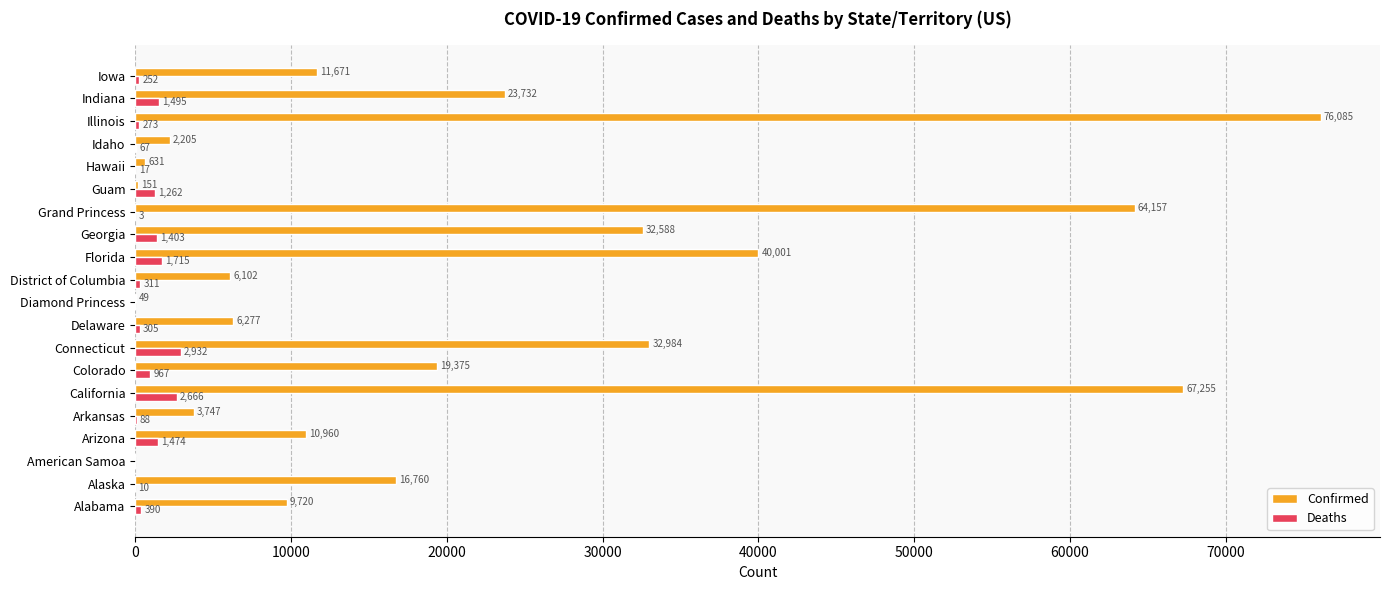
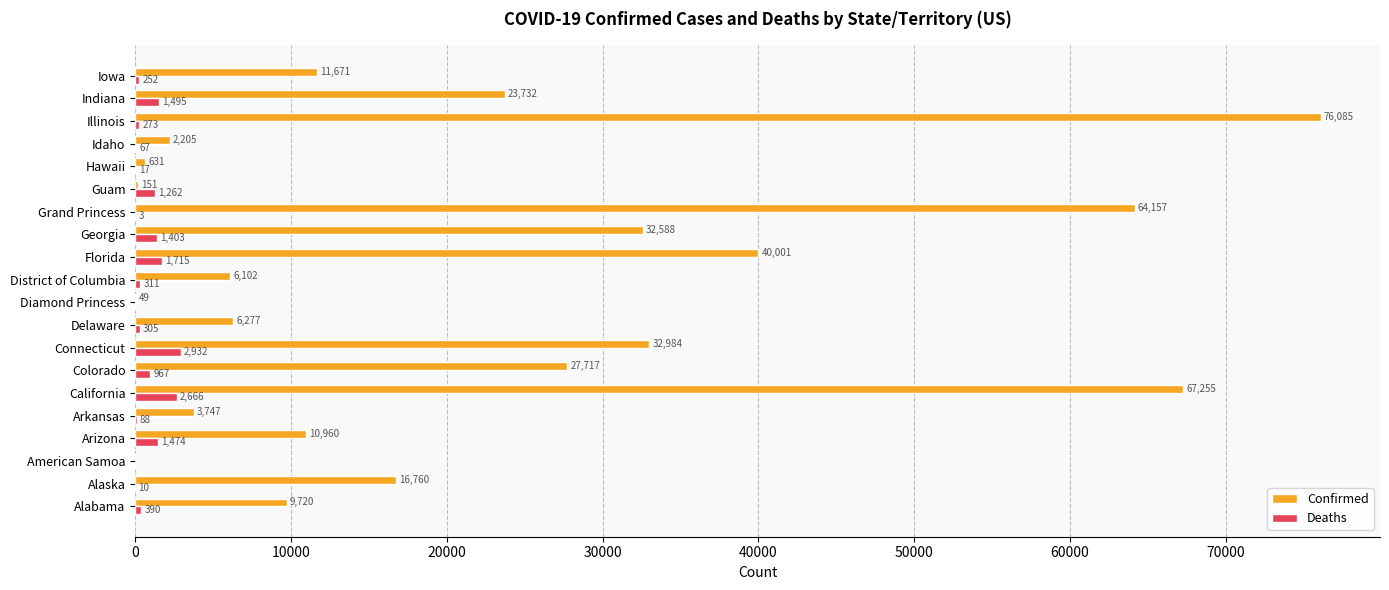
  {
    "Confirmed": {
      "Iowa": "11,671",
      "Indiana": "23,732",
      "Illinois": "76,085",
      "Idaho": "2,205",
      "Hawaii": "631",
      "Guam": "151",
      "Grand Princess": "64,157",
      "Georgia": "32,588",
      "Florida": "40,001",
      "District of Columbia": "6,102",
      "Diamond Princess": "49",
      "Delaware": "6,277",
      "Connecticut": "32,984",
-     "Colorado": "19,375",
+     "Colorado": "27,717",
      "California": "67,255",
      "Arkansas": "3,747",
      "Arizona": "10,960",
      "Alaska": "16,760",
      "Alabama": "9,720"
    },
    "Deaths": {
      "Iowa": "252",
      "Indiana": "1,495",
      "Illinois": "273",
      "Idaho": "67",
      "Hawaii": "17",
      "Guam": "1,262",
      "Grand Princess": "3",
      "Georgia": "1,403",
      "Florida": "1,715",
      "District of Columbia": "311",
      "Delaware": "305",
      "Connecticut": "2,932",
      "Colorado": "967",
      "California": "2,666",
      "Arkansas": "88",
      "Arizona": "1,474",
      "Alaska": "10",
      "Alabama": "390"
    }
  }
